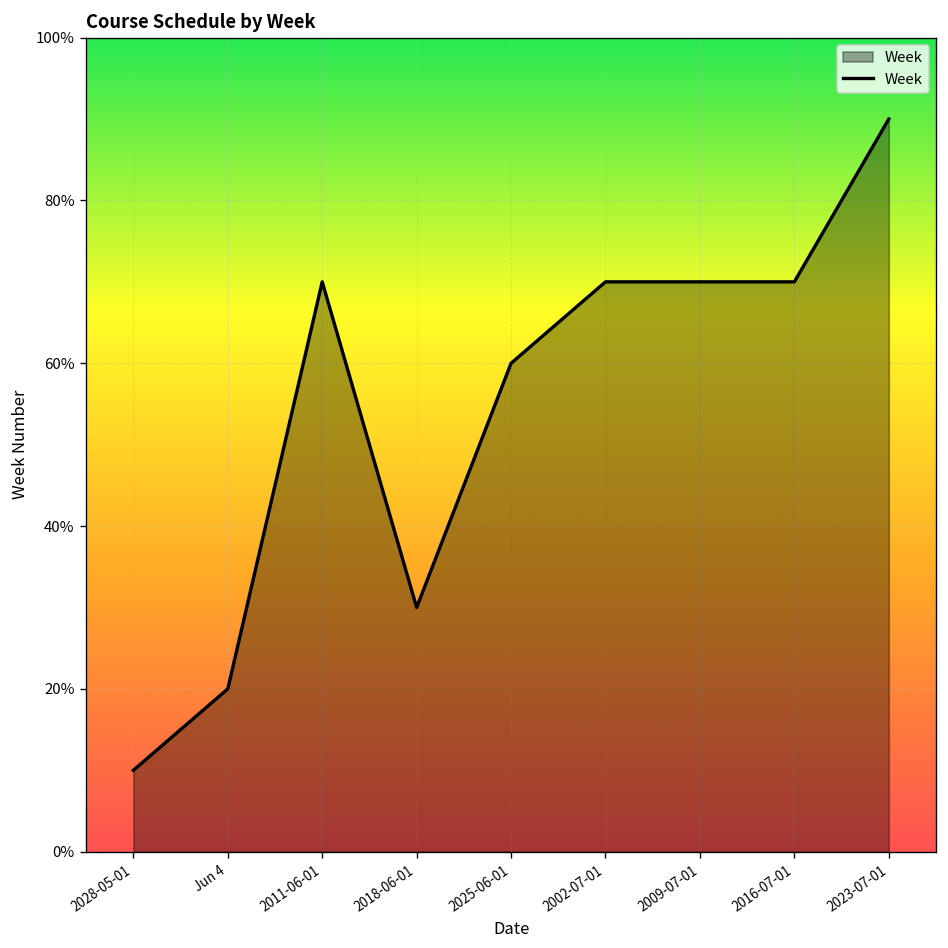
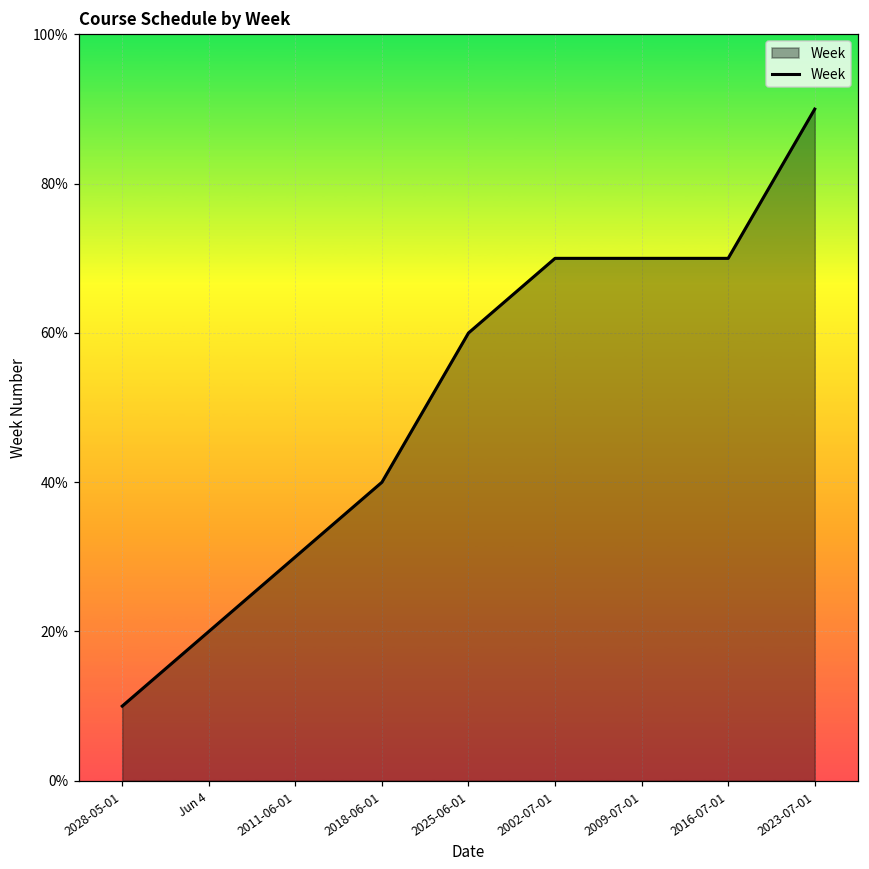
  {
    "2028-05-01": "10%",
    "Jun 4": "20%",
-   "2011-06-01": "70%",
-   "2018-06-01": "30%",
+   "2011-06-01": "30%",
+   "2018-06-01": "40%",
    "2025-06-01": "60%",
    "2002-07-01": "70%",
    "2009-07-01": "70%",
    "2016-07-01": "70%",
    "2023-07-01": "90%"
  }
